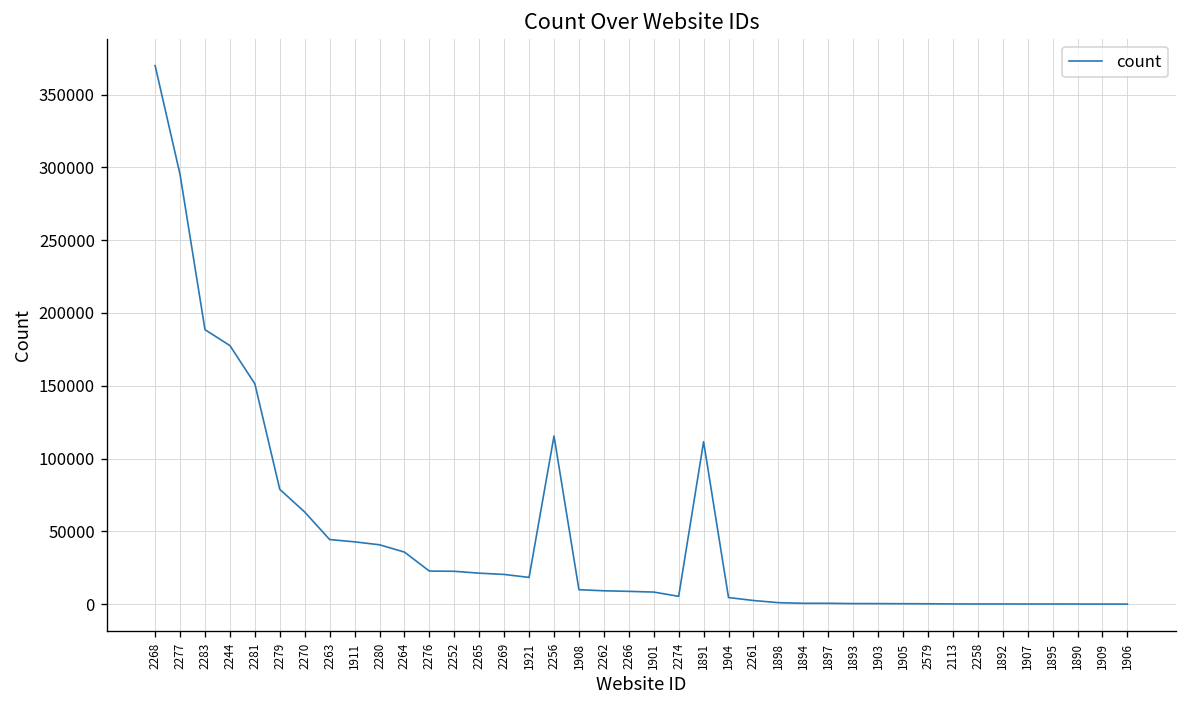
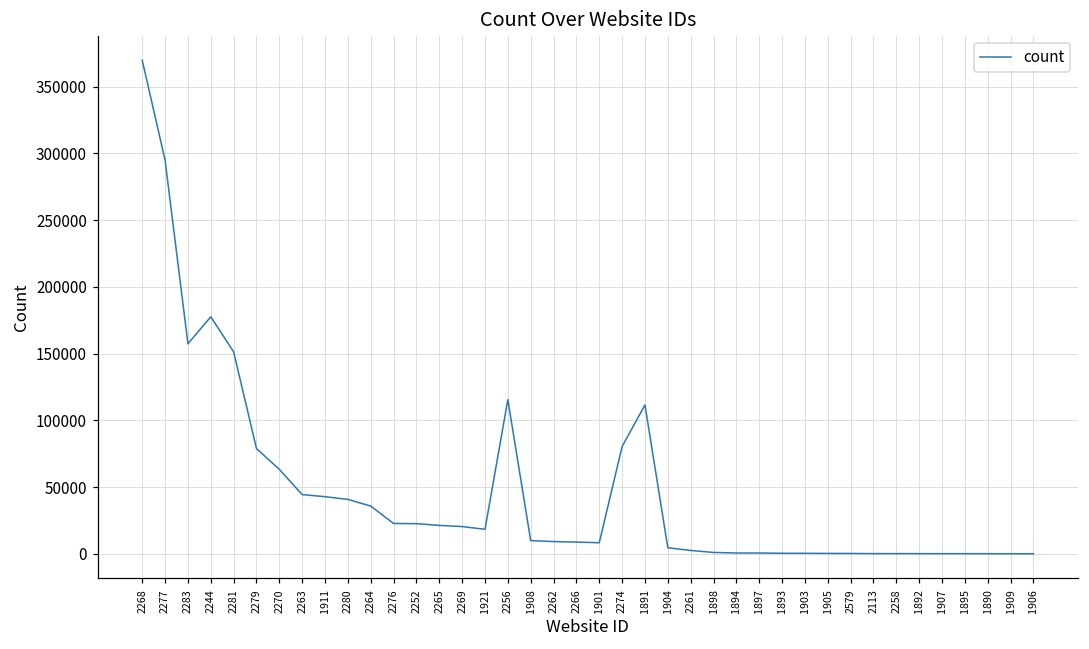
  {
    "2268": 370000,
    "2277": 295000,
-   "2283": 189000,
+   "2283": 157000,
    "2244": 178000,
    "2281": 151000,
    "2279": 79000,
    "2270": 63000,
    "2263": 44000,
    "1911": 43000,
    "2280": 41000,
    "2264": 36000,
    "2276": 23000,
    "2252": 23000,
    "2265": 21000,
    "2269": 20000,
    "1921": 18000,
    "2256": 115000,
    "1908": 10000,
    "2262": 9000,
    "2266": 9000,
    "1901": 8000,
-   "2274": 5000,
+   "2274": 80000,
    "1891": 112000,
    "1904": 5000,
    "2261": 3000,
    "1898": 1000,
    "1894": 1000,
    "1897": 1000,
    "1893": 0,
    "1903": 0,
    "1905": 0,
    "2579": 0,
    "2113": 0,
    "2258": 0,
    "1892": 0,
    "1907": 0,
    "1895": 0,
    "1890": 0,
    "1909": 0,
    "1906": 0
  }
